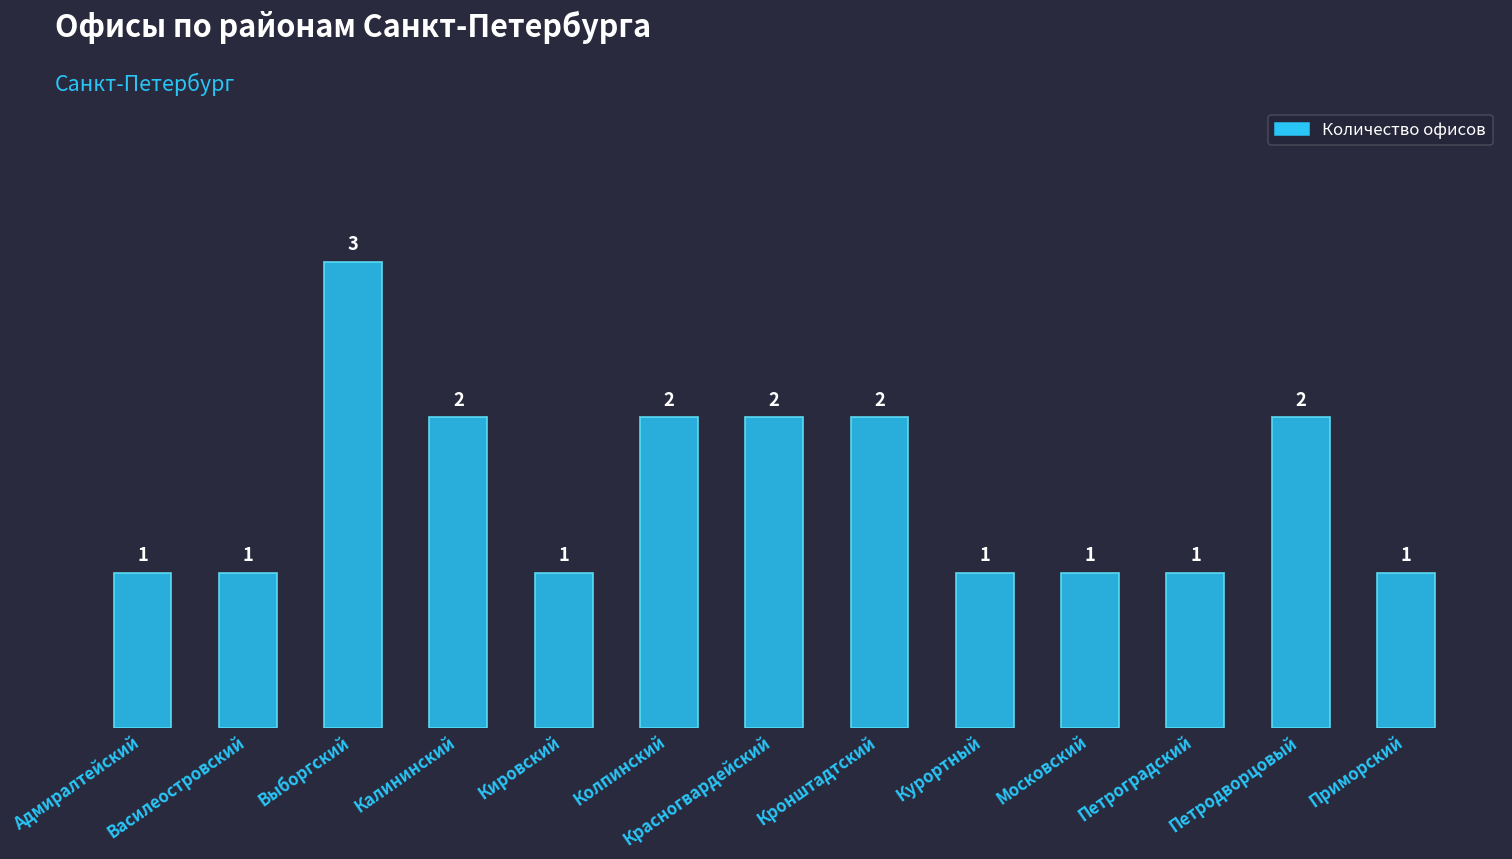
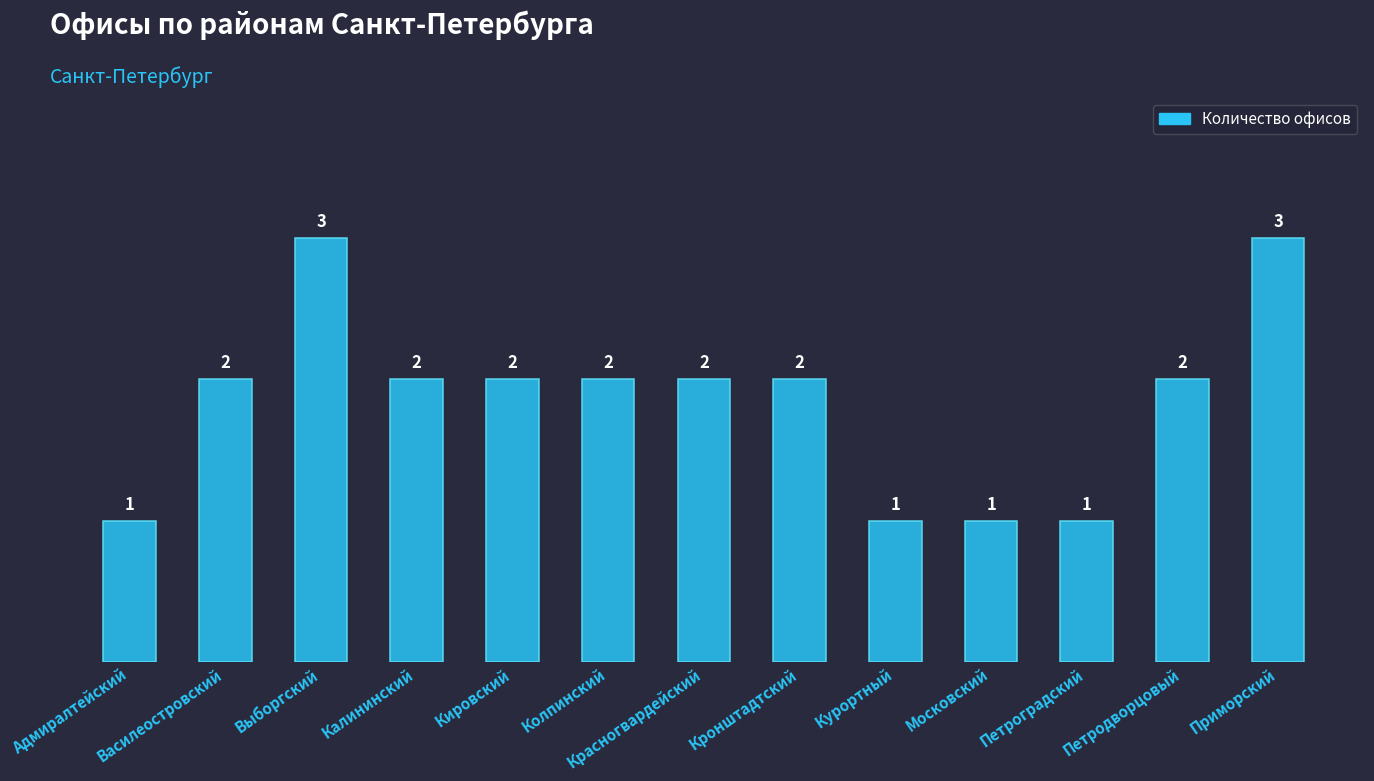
  {
    "Адмиралтейский": 1,
-   "Василеостровский": 1,
+   "Василеостровский": 2,
    "Выборгский": 3,
    "Калининский": 2,
-   "Кировский": 1,
+   "Кировский": 2,
    "Колпинский": 2,
    "Красногвардейский": 2,
    "Кронштадтский": 2,
    "Курортный": 1,
    "Московский": 1,
    "Петроградский": 1,
    "Петродворцовый": 2,
-   "Приморский": 1
+   "Приморский": 3
  }
